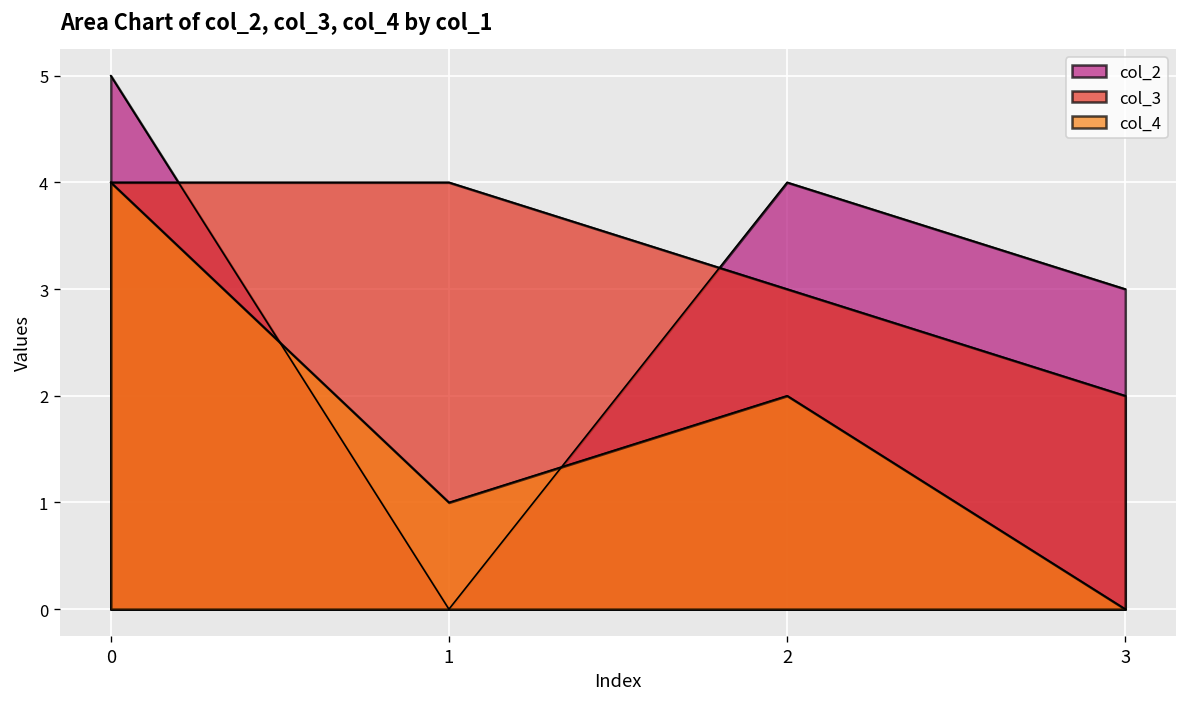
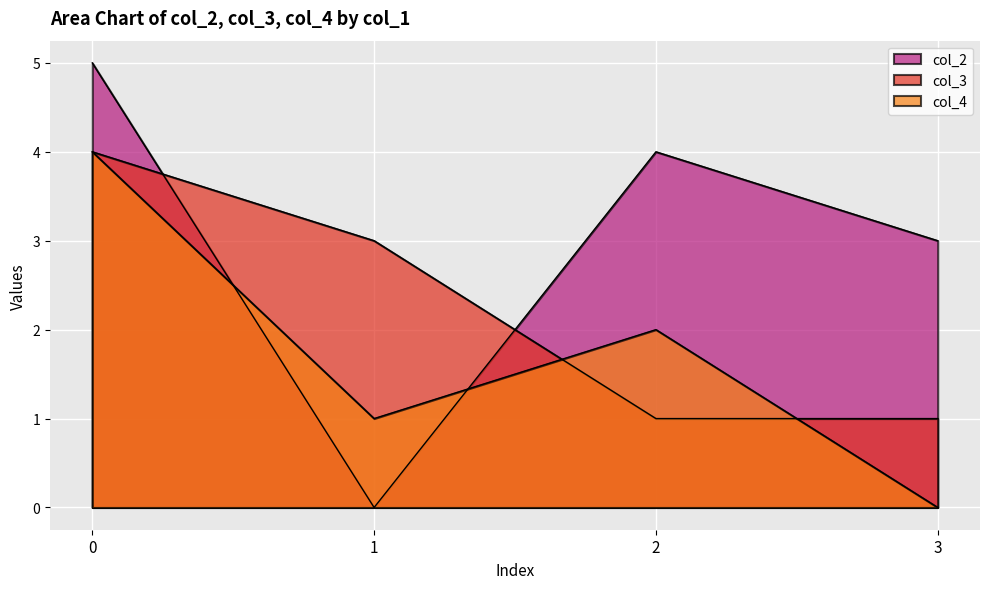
  {
    "col_2": {
      "0": 5,
      "1": 0,
      "2": 4,
      "3": 3
    },
    "col_3": {
-     "1": 4,
-     "2": 3,
-     "3": 2
+     "1": 3,
+     "2": 1,
+     "3": 1
    },
    "col_4": {
      "1": 1,
      "2": 2,
      "3": 0
    }
  }
